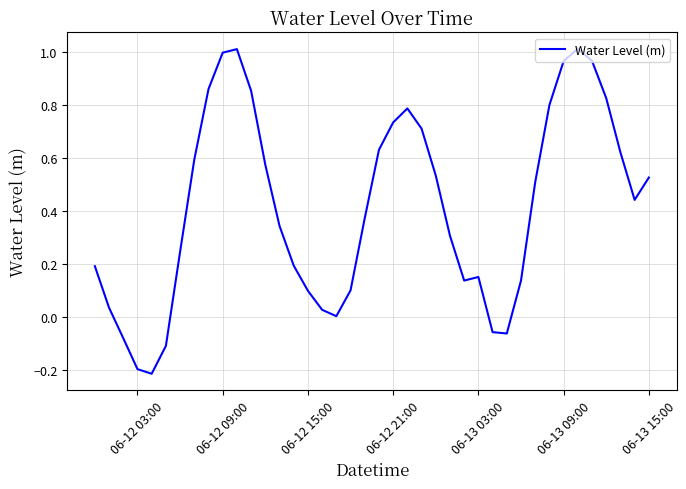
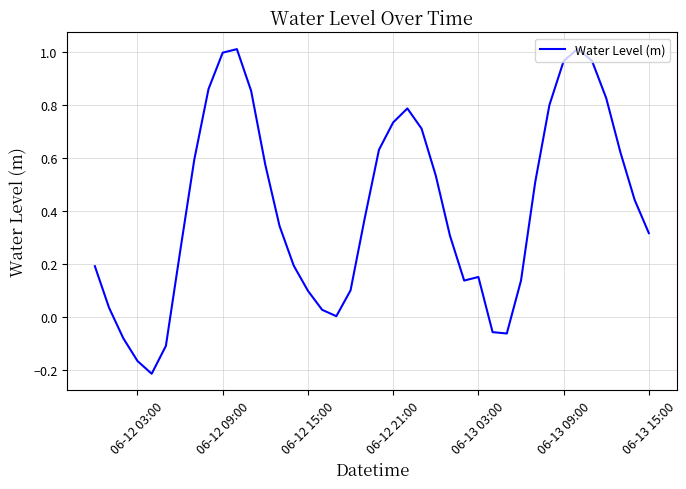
  {
-   "06-12 03:00": -0.20,
+   "06-12 03:00": -0.17,
    "06-12 09:00": 1.00,
    "06-12 15:00": 0.10,
    "06-12 21:00": 0.74,
    "06-13 03:00": 0.15,
-   "06-13 15:00": 0.53
+   "06-13 15:00": 0.32
  }
